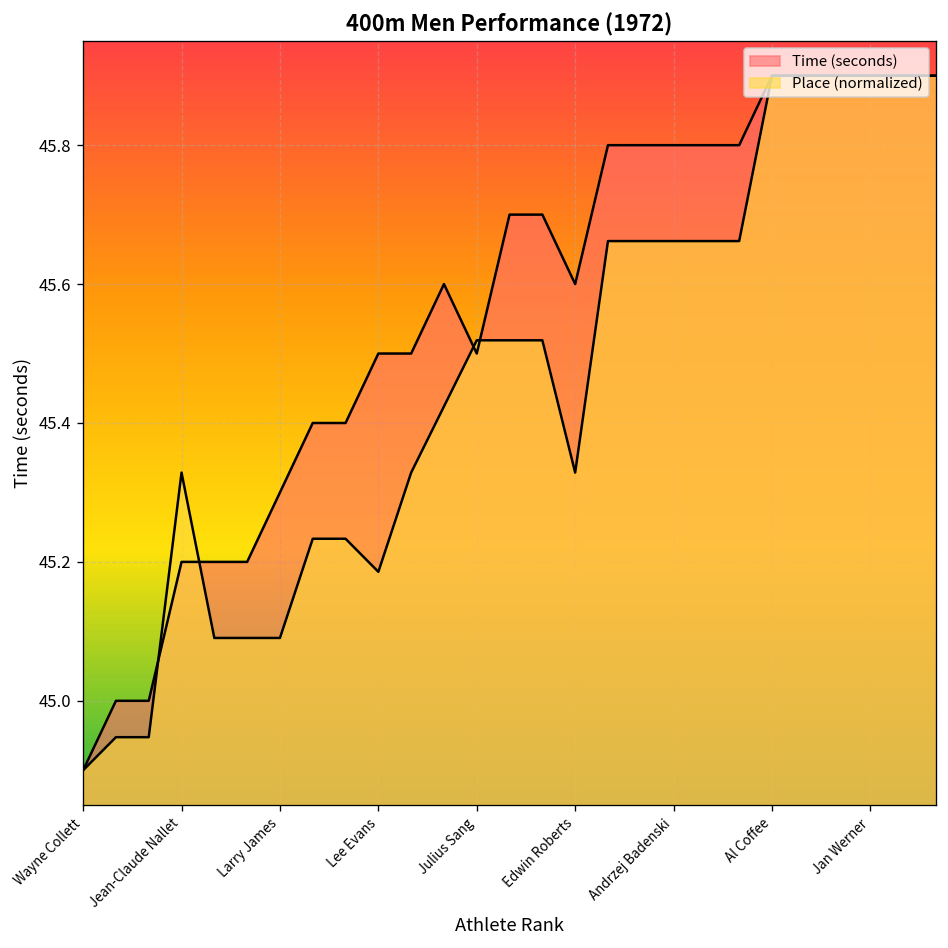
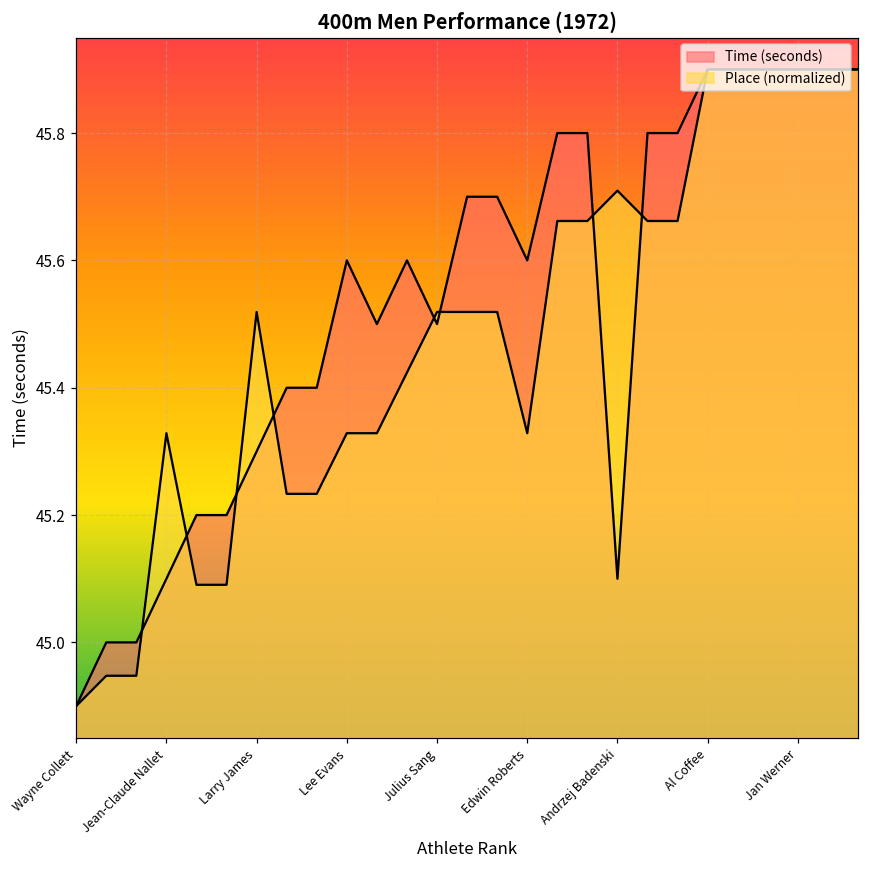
  {
    "Time (seconds)": {
-     "Jean-Claude Nallet": 45.2,
+     "Jean-Claude Nallet": 45.1,
      "Larry James": 45.3,
-     "Lee Evans": 45.5,
+     "Lee Evans": 45.6,
      "Julius Sang": 45.5,
      "Edwin Roberts": 45.6,
-     "Andrzej Badenski": 45.8
+     "Andrzej Badenski": 45.1
    },
    "Place (normalized)": {
      "Jean-Claude Nallet": 45.33,
-     "Larry James": 45.09,
-     "Lee Evans": 45.19,
+     "Larry James": 45.52,
+     "Lee Evans": 45.33,
      "Julius Sang": 45.52,
      "Edwin Roberts": 45.33,
-     "Andrzej Badenski": 45.66
+     "Andrzej Badenski": 45.71
    }
  }
